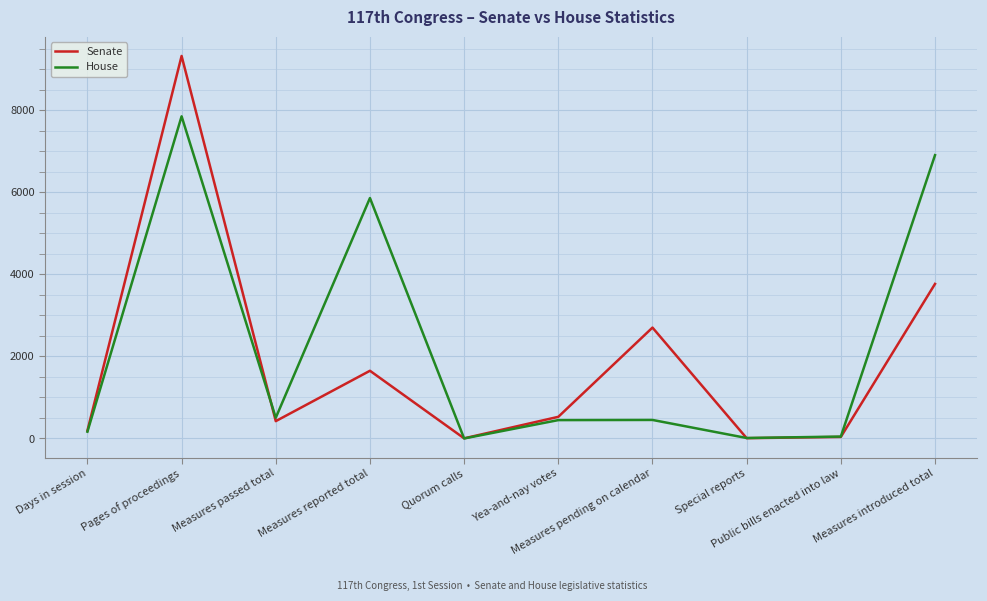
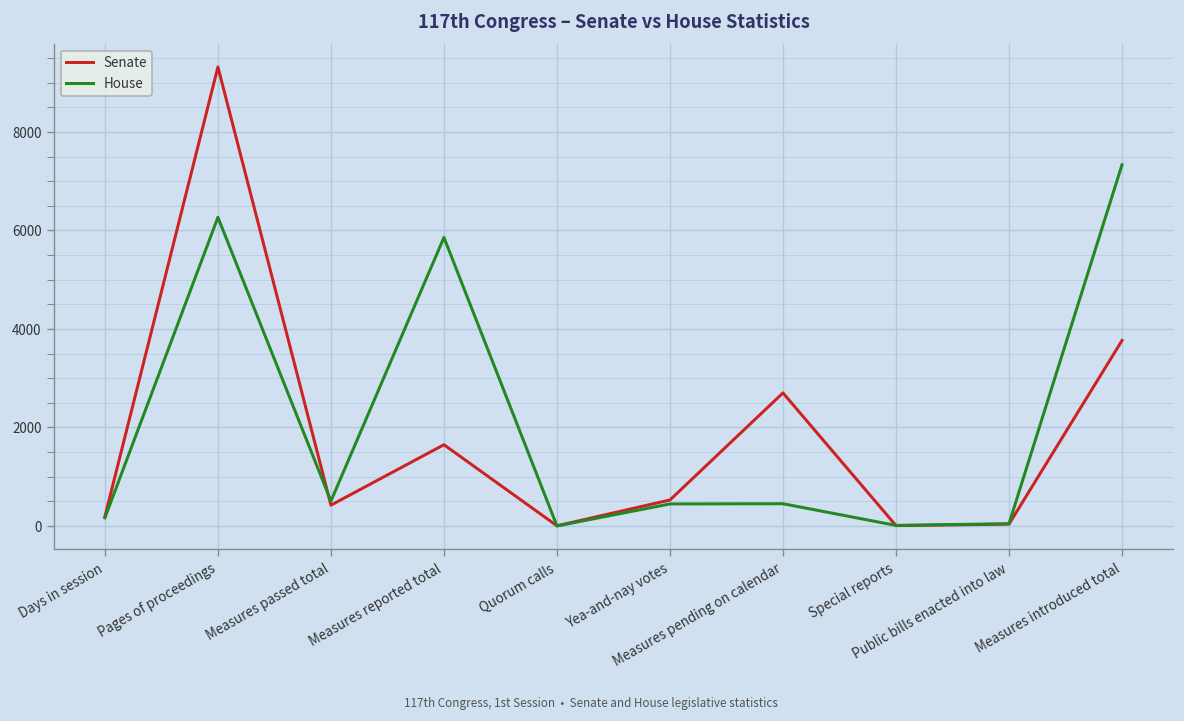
  {
    "Senate": {
      "Pages of proceedings": 9300,
      "Measures passed total": 400,
      "Measures reported total": 1700,
      "Yea-and-nay votes": 500,
      "Measures pending on calendar": 2700,
      "Measures introduced total": 3800
    },
    "House": {
-     "Pages of proceedings": 7800,
+     "Pages of proceedings": 6300,
      "Measures passed total": 500,
      "Measures reported total": 5900,
      "Yea-and-nay votes": 400,
      "Measures pending on calendar": 500,
-     "Measures introduced total": 6900
+     "Measures introduced total": 7300
    }
  }
